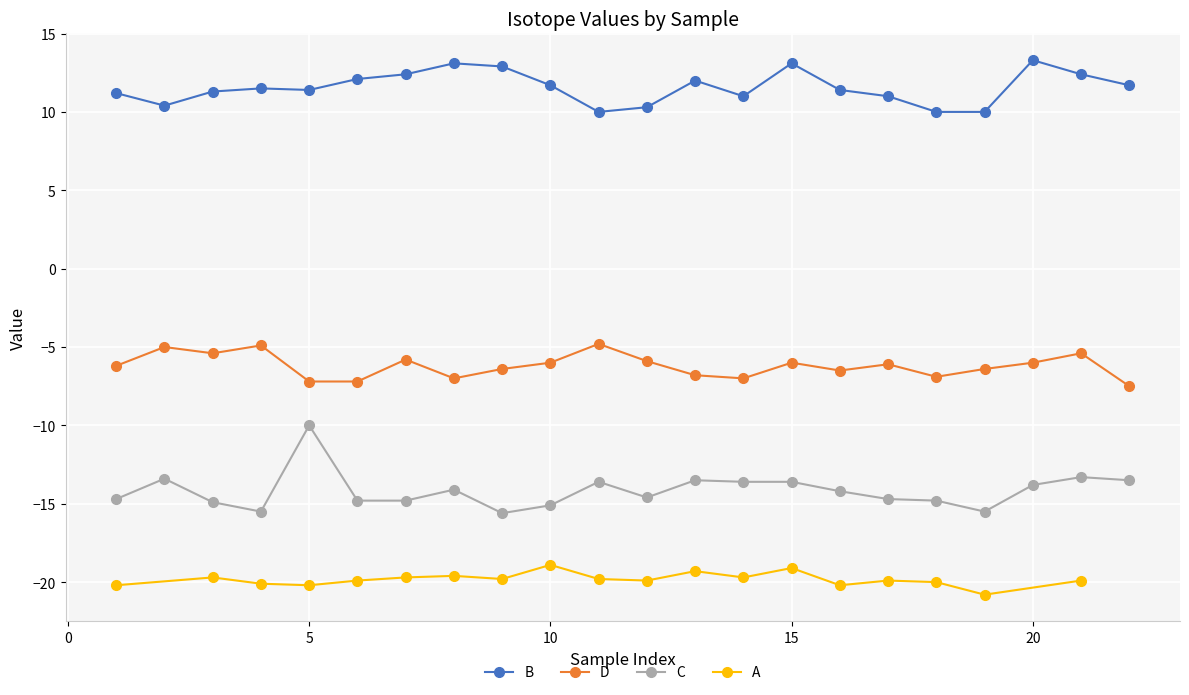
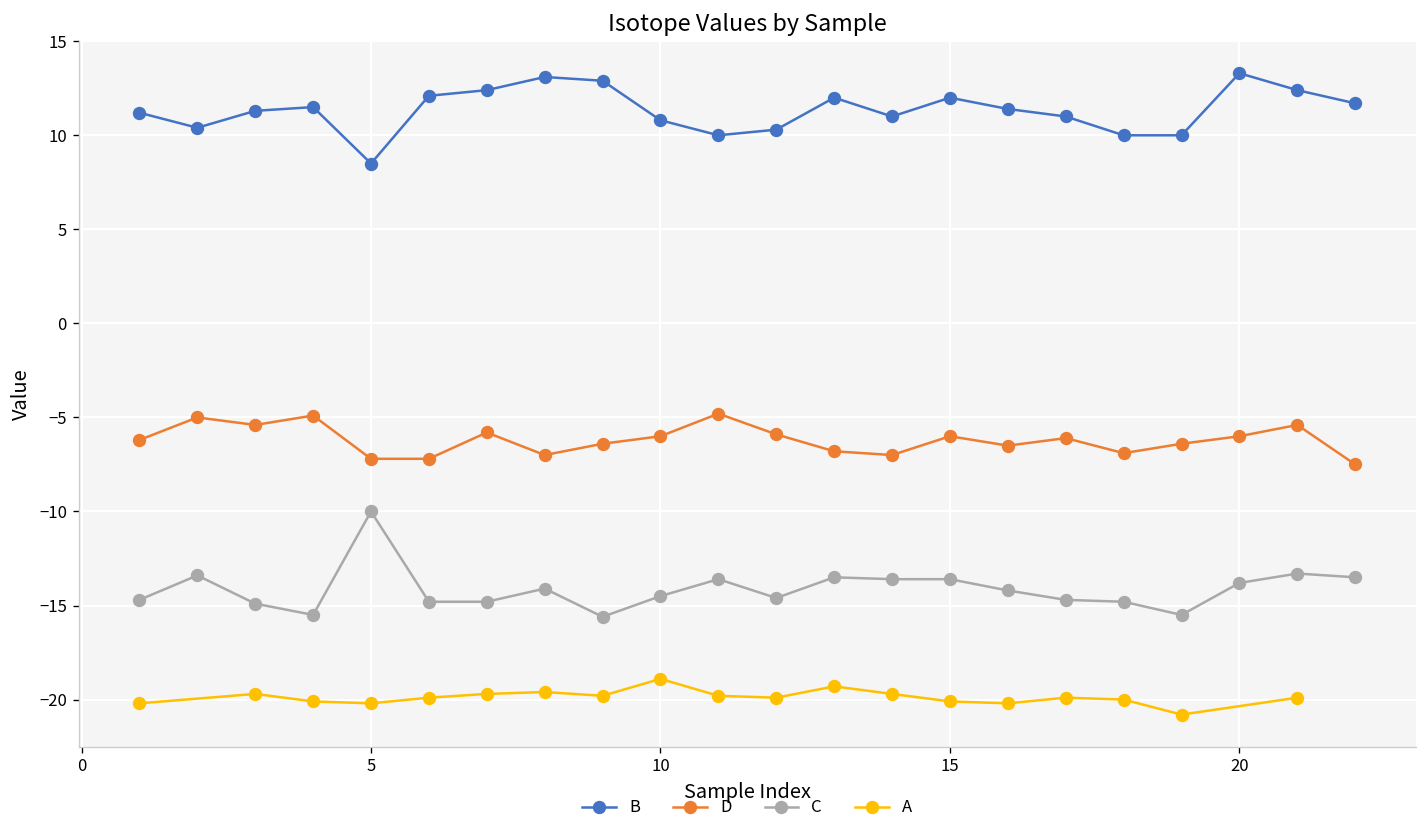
  {
    "B": {
-     "5": 11.4,
-     "10": 11.7,
-     "15": 13.1,
+     "5": 8.5,
+     "10": 10.8,
+     "15": 12.0,
      "20": 13.3
    },
    "D": {
      "5": -7.2,
      "10": -6.0,
      "15": -6.0,
      "20": -6.0
    },
    "C": {
      "5": -10.0,
-     "10": -15.1,
+     "10": -14.5,
      "15": -13.6,
      "20": -13.8
    },
    "A": {
      "5": -20.2,
      "10": -18.9,
-     "15": -19.1
+     "15": -20.1
    }
  }
